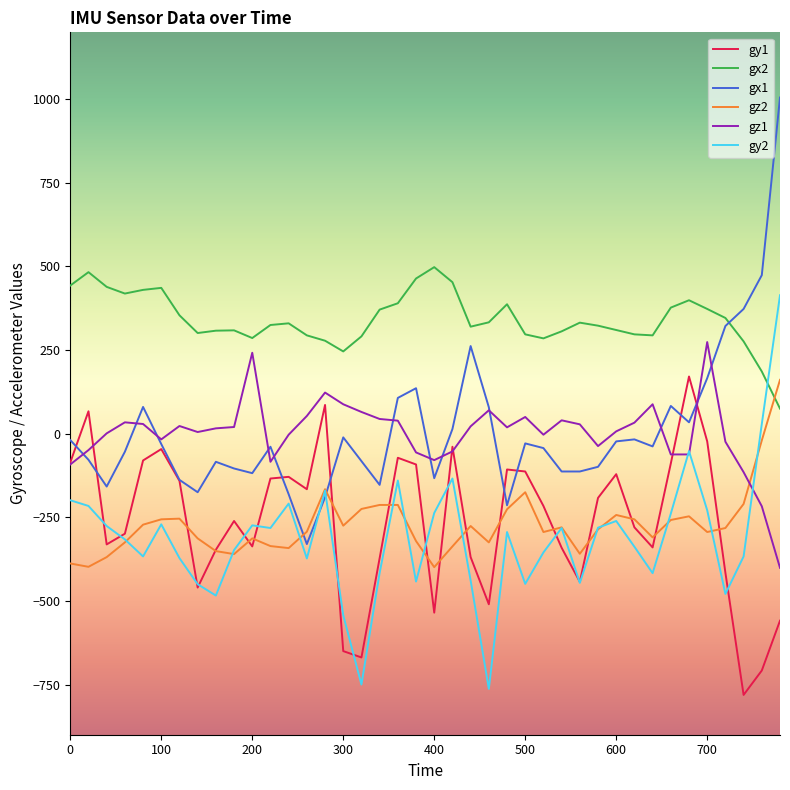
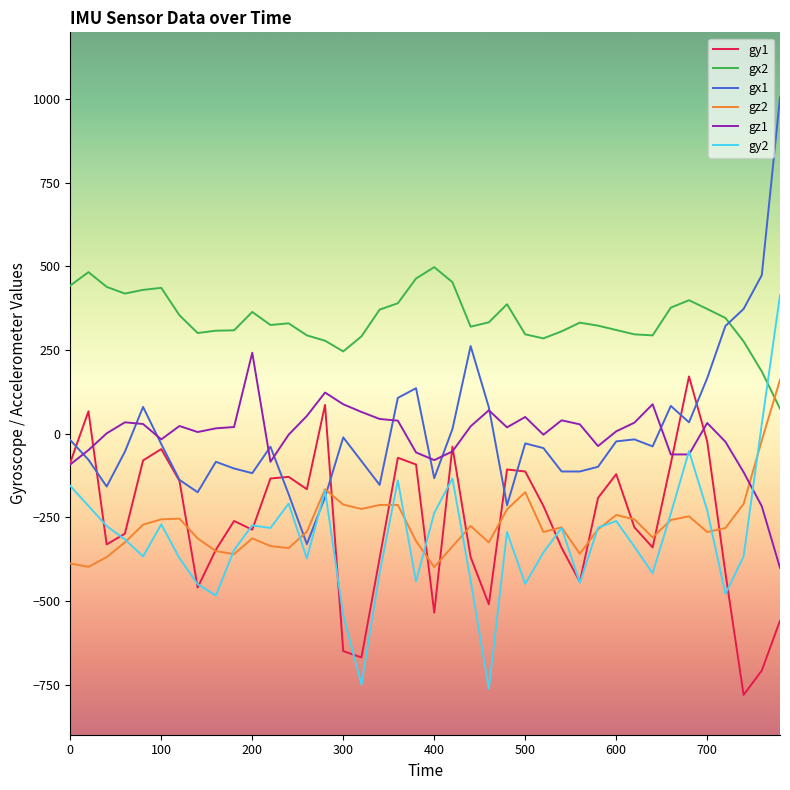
  {
    "gy1": {
      "100": -50,
-     "200": -340,
+     "200": -290,
      "300": -650,
      "400": -540,
      "500": -110,
      "600": -120,
      "700": -20
    },
    "gx2": {
      "0": 440,
      "100": 440,
-     "200": 290,
+     "200": 360,
      "300": 250,
      "400": 500,
      "500": 300,
      "600": 310,
      "700": 370
    },
    "gx1": {
      "0": -20,
      "100": -30,
      "200": -120,
      "300": -10,
      "400": -130,
      "500": -30,
      "600": -20,
      "700": 170
    },
    "gz2": {
      "0": -390,
      "100": -260,
      "200": -310,
-     "300": -280,
+     "300": -210,
      "400": -400,
      "500": -180,
      "600": -240,
      "700": -290
    },
    "gz1": {
      "100": -20,
      "200": 240,
      "300": 90,
      "400": -80,
      "500": 50,
      "600": 10,
-     "700": 270
+     "700": 30
    },
    "gy2": {
-     "0": -200,
+     "0": -160,
      "100": -270,
      "200": -270,
      "300": -540,
      "400": -240,
      "500": -450,
      "600": -260,
      "700": -230
    }
  }
